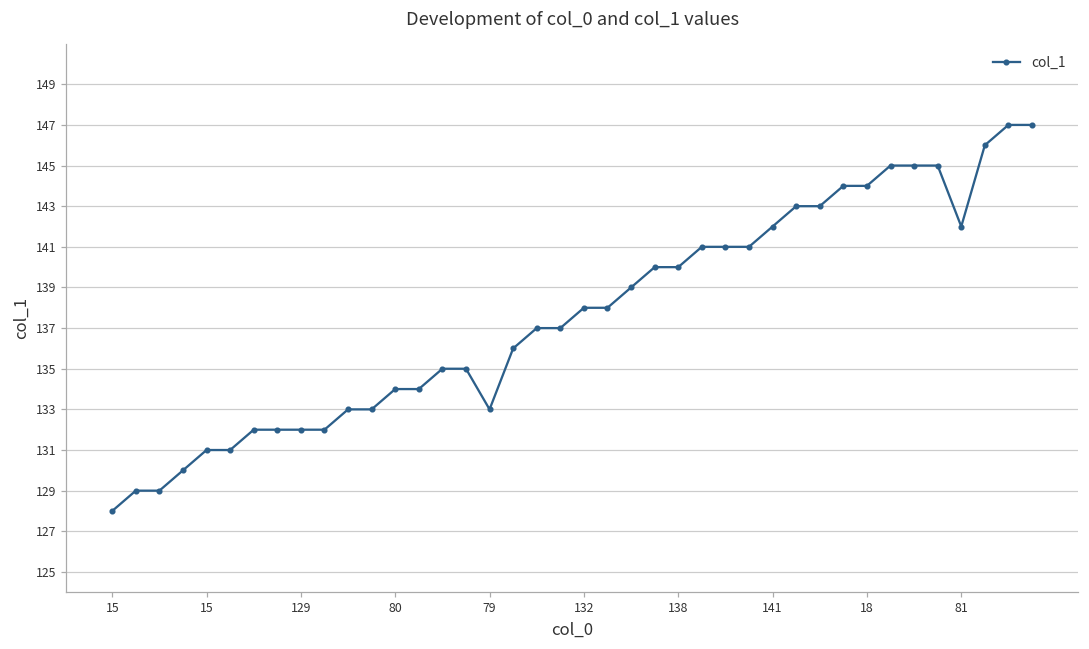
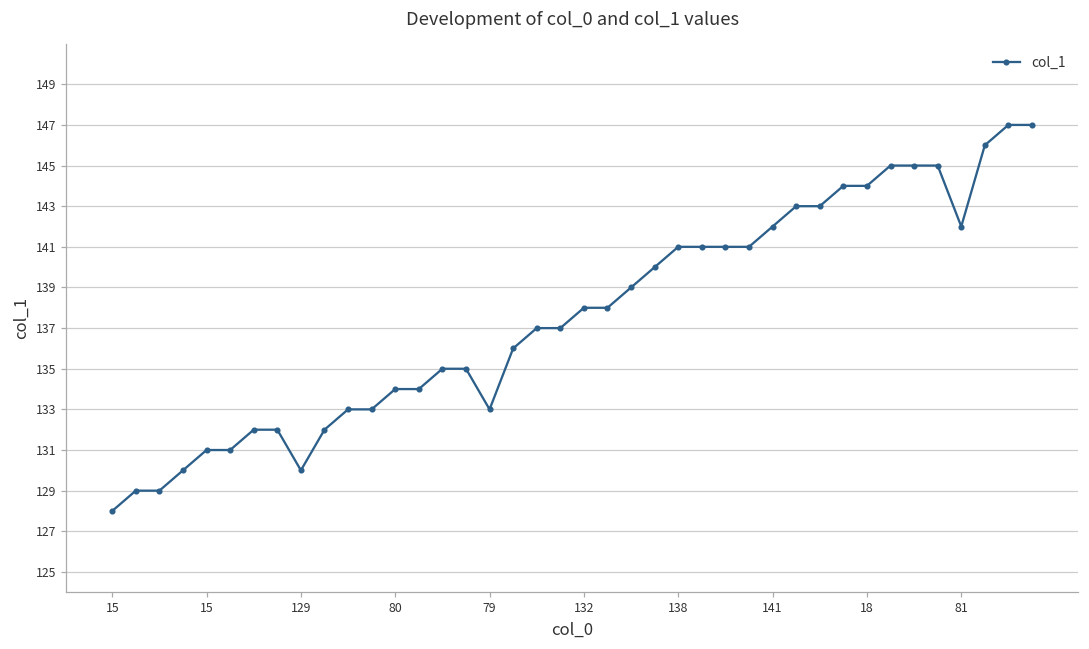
  {
-   "129": 132,
+   "129": 130,
    "80": 134,
    "79": 133,
    "132": 138,
-   "138": 140,
+   "138": 141,
    "141": 142,
    "81": 142
  }
